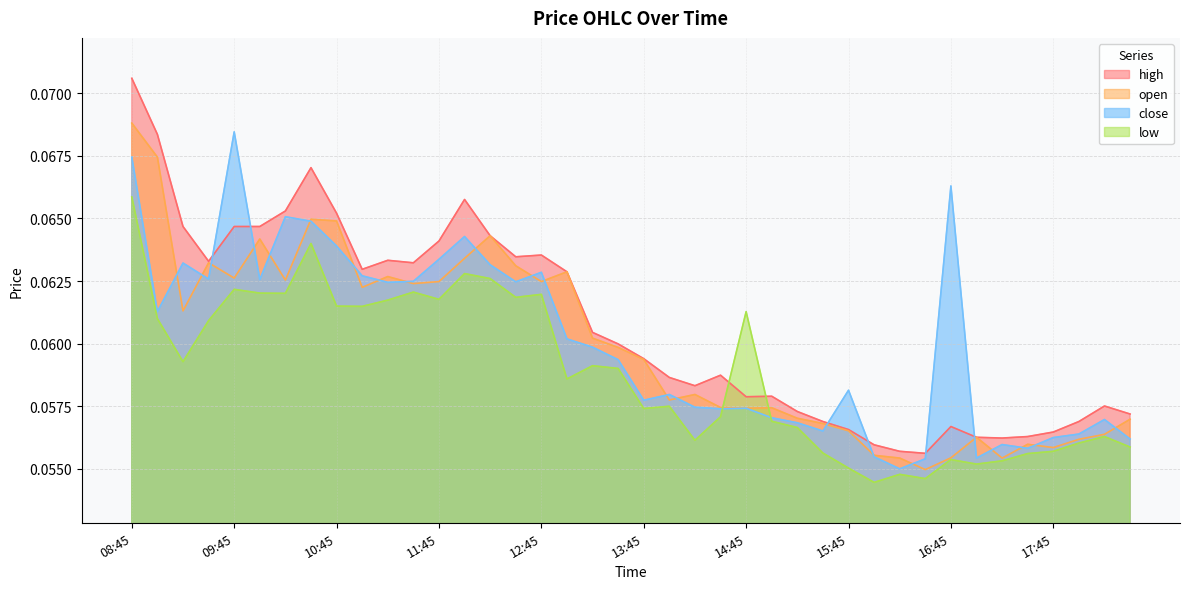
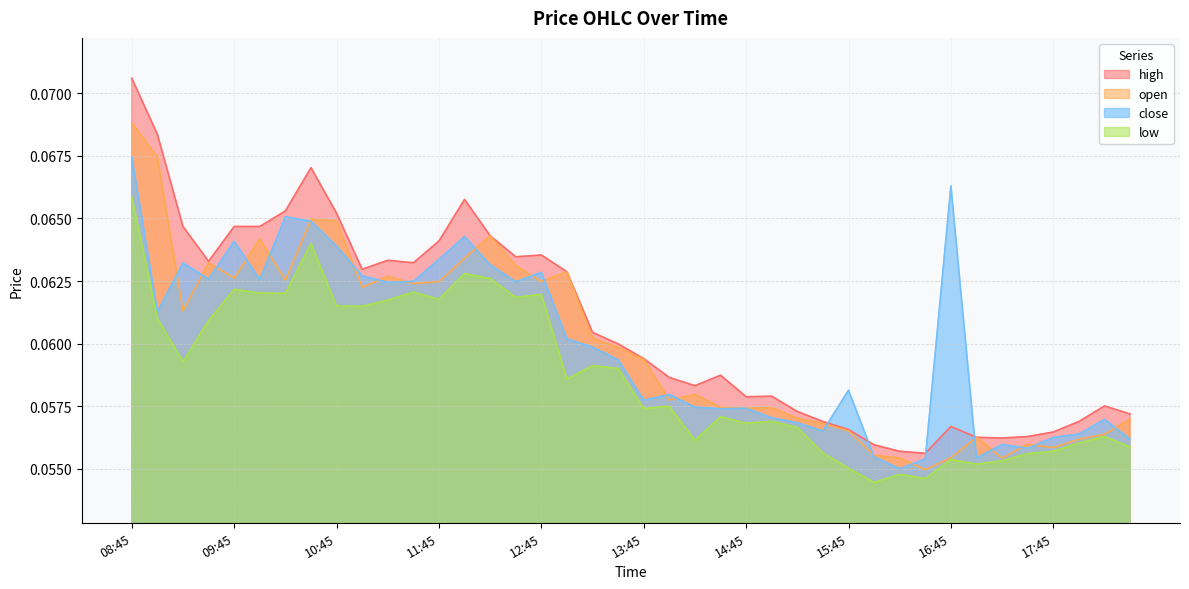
  {
    "close": {
      "08:45": 0.0675,
-     "09:45": 0.0685,
+     "09:45": 0.0641,
      "10:45": 0.0639,
      "11:45": 0.0634,
      "12:45": 0.0629,
      "13:45": 0.0577,
      "15:45": 0.0581,
      "16:45": 0.0663,
      "17:45": 0.0563
    },
    "low": {
      "08:45": 0.0659,
      "09:45": 0.0622,
      "10:45": 0.0615,
      "11:45": 0.0618,
      "12:45": 0.0620,
      "13:45": 0.0574,
-     "14:45": 0.0613,
+     "14:45": 0.0568,
      "15:45": 0.0550,
      "17:45": 0.0557
    }
  }
